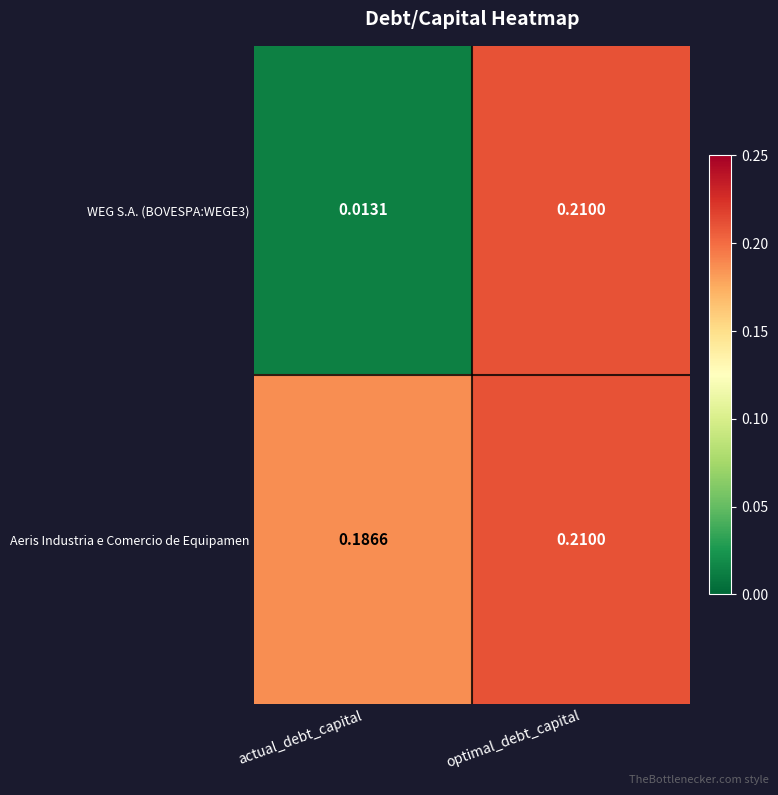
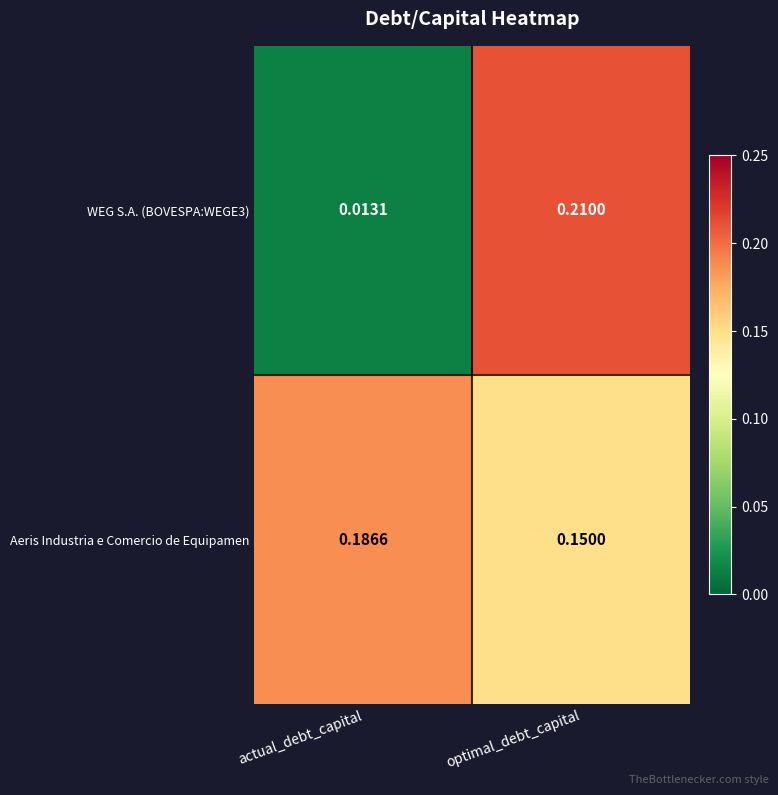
  {
    "WEG S.A. (BOVESPA:WEGE3)": {
      "actual_debt_capital": 0.0131,
      "optimal_debt_capital": 0.2100
    },
    "Aeris Industria e Comercio de Equipamen": {
      "actual_debt_capital": 0.1866,
-     "optimal_debt_capital": 0.2100
+     "optimal_debt_capital": 0.1500
    }
  }
